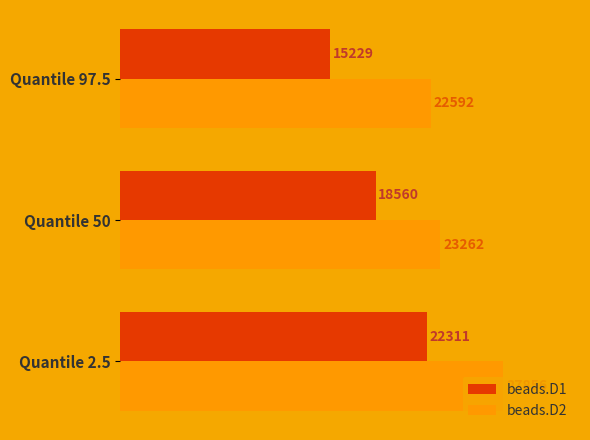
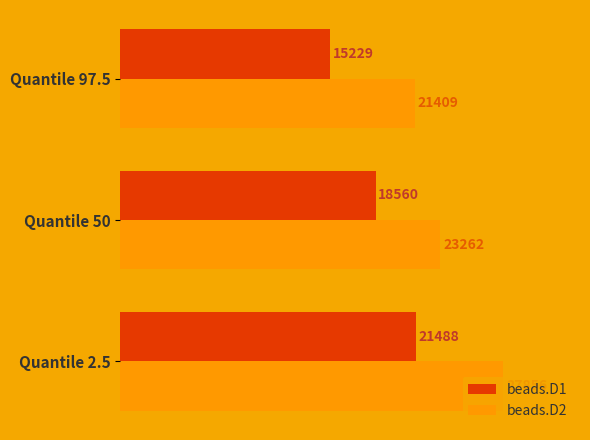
  {
    "beads.D1": {
      "Quantile 97.5": 15229,
      "Quantile 50": 18560,
-     "Quantile 2.5": 22311
+     "Quantile 2.5": 21488
    },
    "beads.D2": {
-     "Quantile 97.5": 22592,
+     "Quantile 97.5": 21409,
      "Quantile 50": 23262
    }
  }
